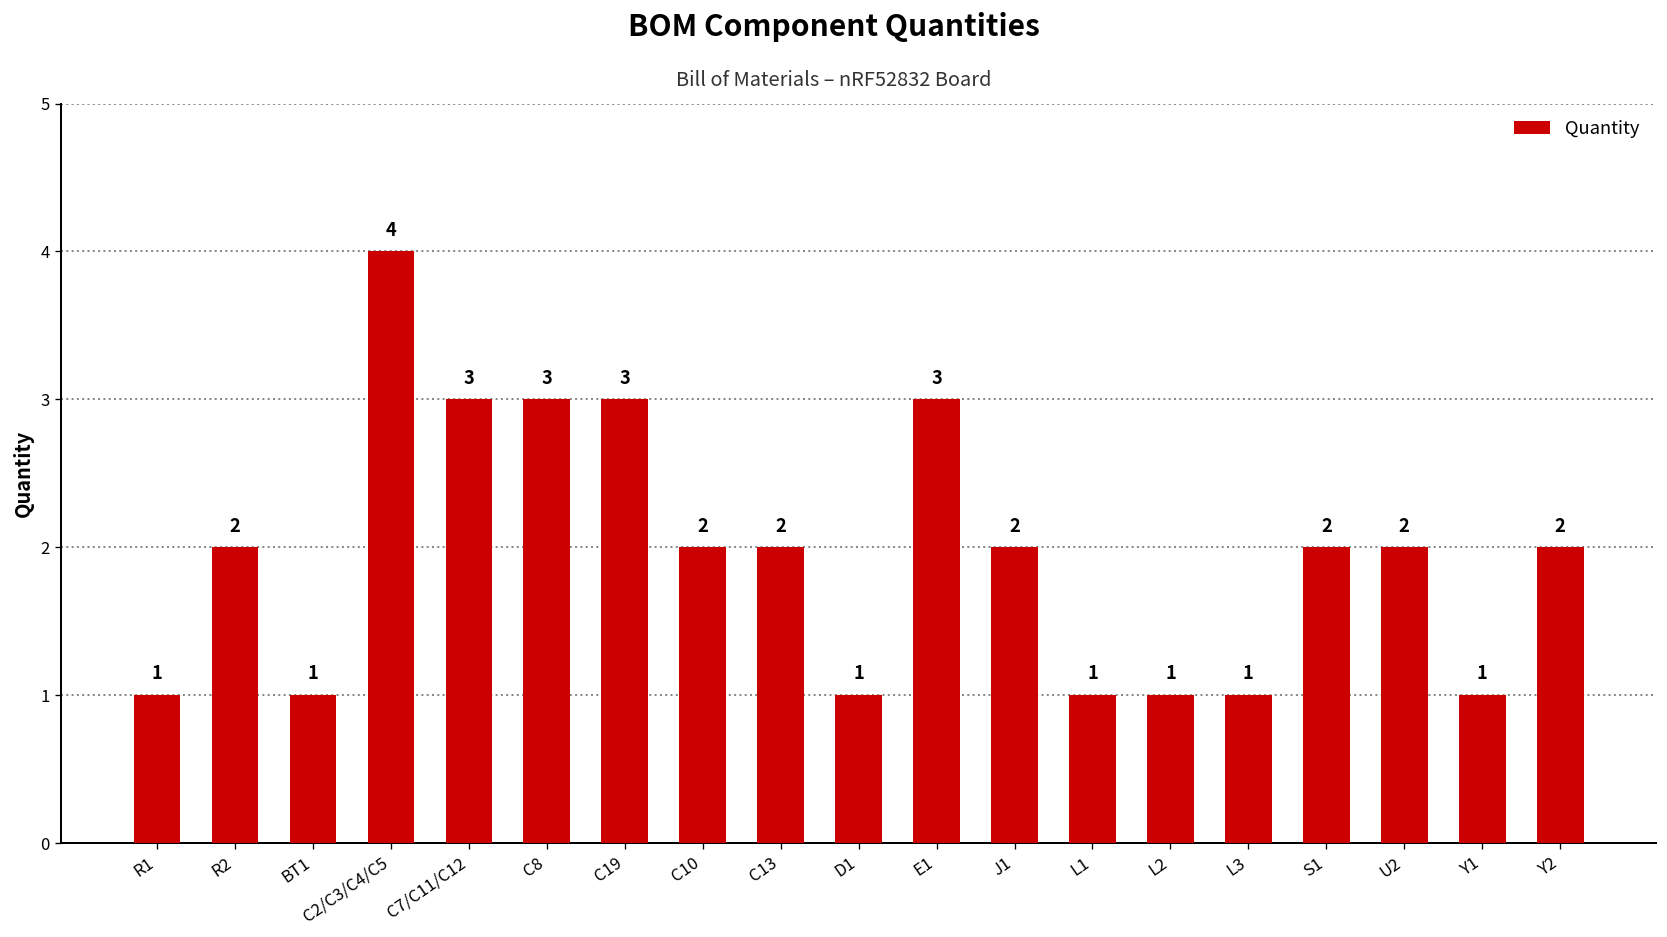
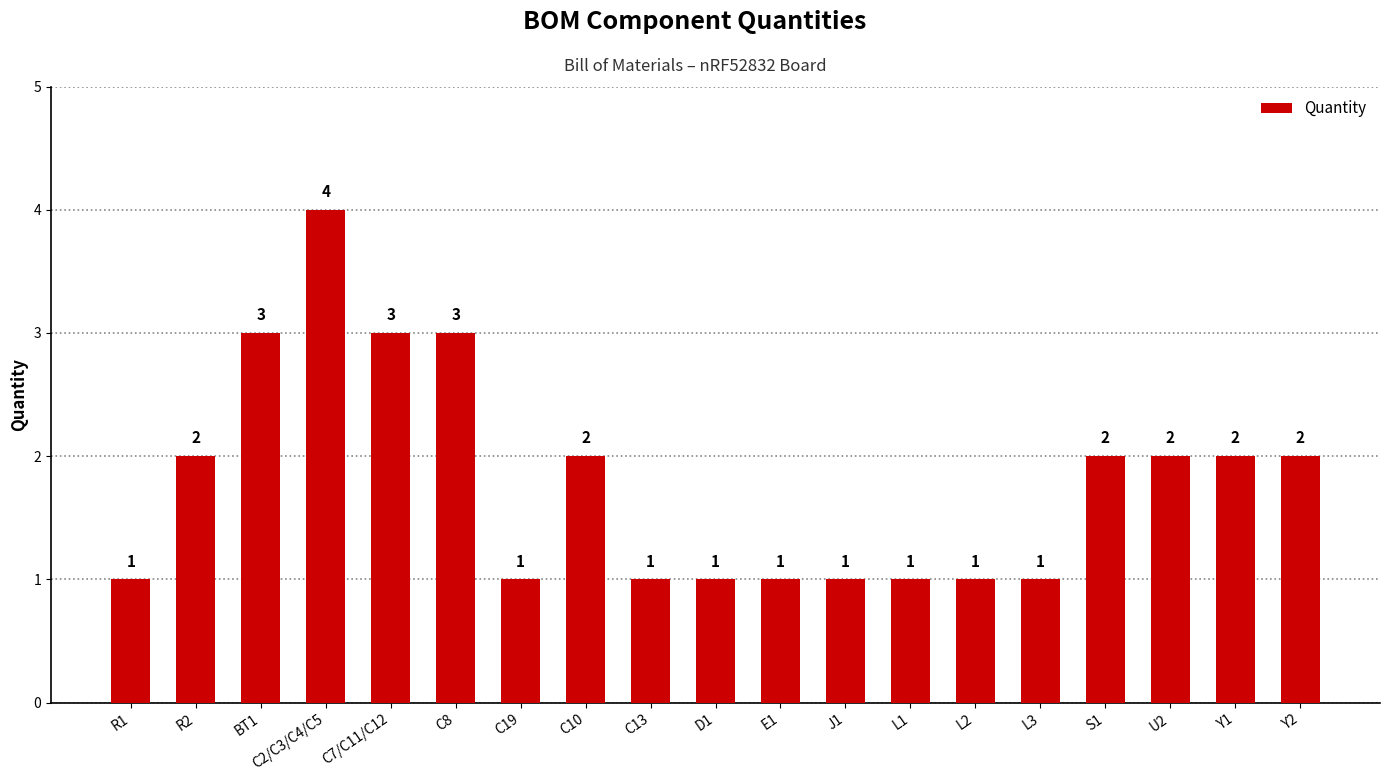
  {
    "R1": 1,
    "R2": 2,
-   "BT1": 1,
+   "BT1": 3,
    "C2/C3/C4/C5": 4,
    "C7/C11/C12": 3,
    "C8": 3,
-   "C19": 3,
+   "C19": 1,
    "C10": 2,
-   "C13": 2,
+   "C13": 1,
    "D1": 1,
-   "E1": 3,
-   "J1": 2,
+   "E1": 1,
+   "J1": 1,
    "L1": 1,
    "L2": 1,
    "L3": 1,
    "S1": 2,
    "U2": 2,
-   "Y1": 1,
+   "Y1": 2,
    "Y2": 2
  }
